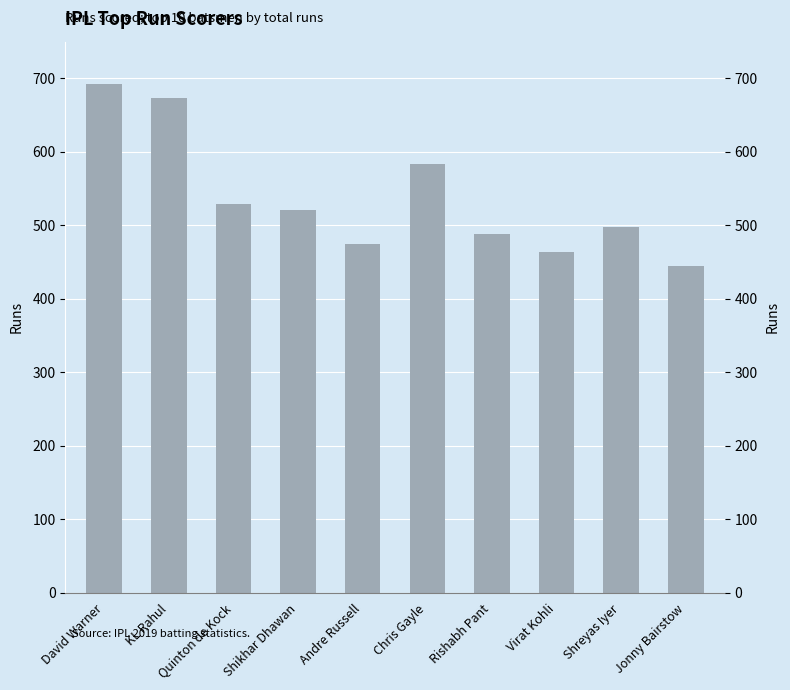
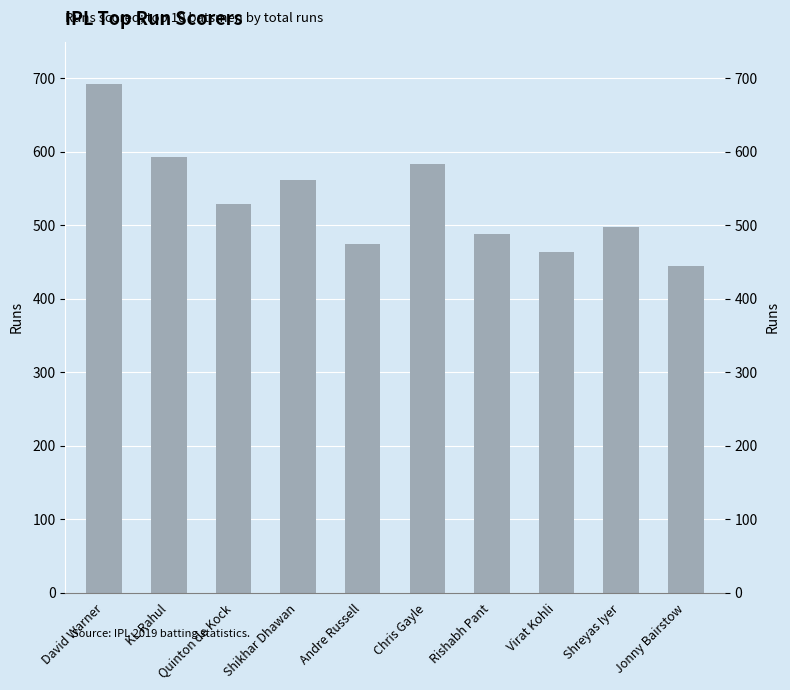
  {
    "David Warner": 690,
-   "KL Rahul": 670,
+   "KL Rahul": 590,
    "Quinton de Kock": 530,
-   "Shikhar Dhawan": 520,
+   "Shikhar Dhawan": 560,
    "Andre Russell": 470,
    "Chris Gayle": 580,
    "Rishabh Pant": 490,
    "Virat Kohli": 460,
    "Shreyas Iyer": 500,
    "Jonny Bairstow": 450
  }
